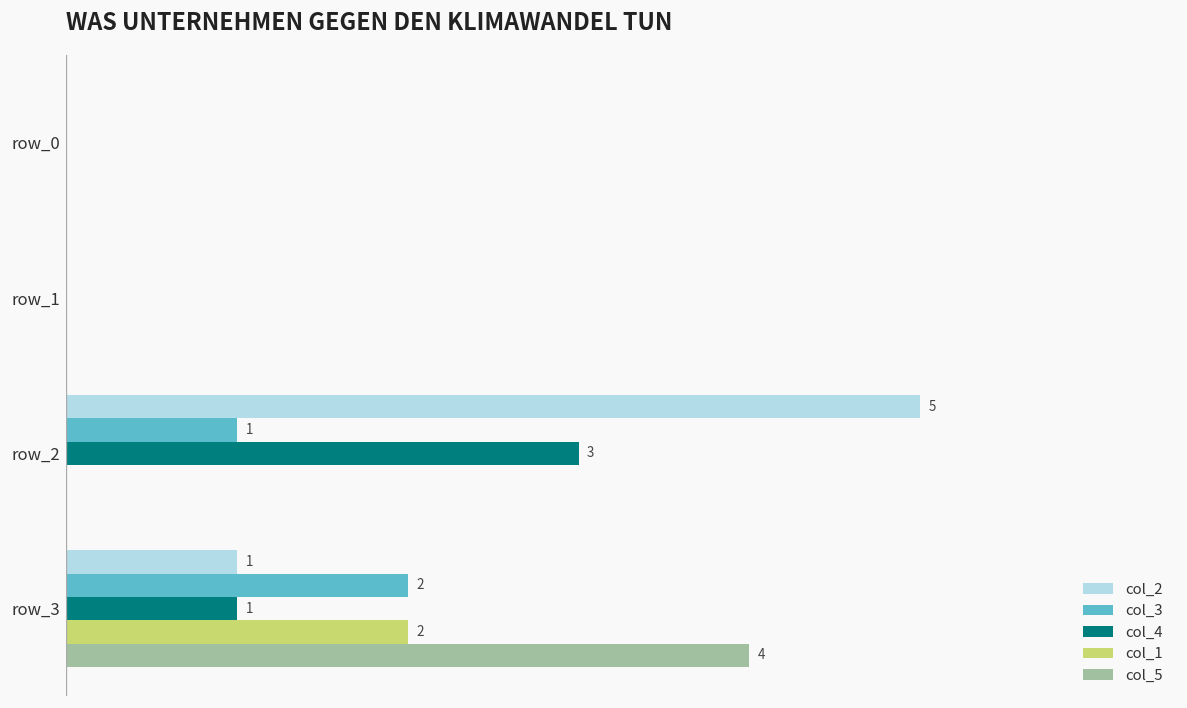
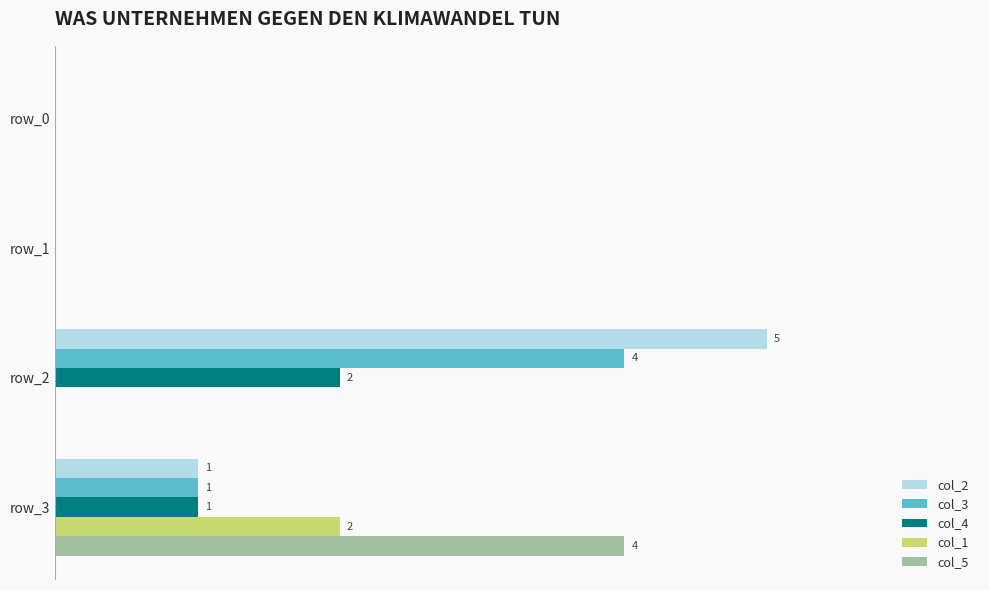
  {
    "col_2": {
      "row_2": 5,
      "row_3": 1
    },
    "col_3": {
-     "row_2": 1,
-     "row_3": 2
+     "row_2": 4,
+     "row_3": 1
    },
    "col_4": {
-     "row_2": 3,
+     "row_2": 2,
      "row_3": 1
    },
    "col_1": {
      "row_3": 2
    },
    "col_5": {
      "row_3": 4
    }
  }
